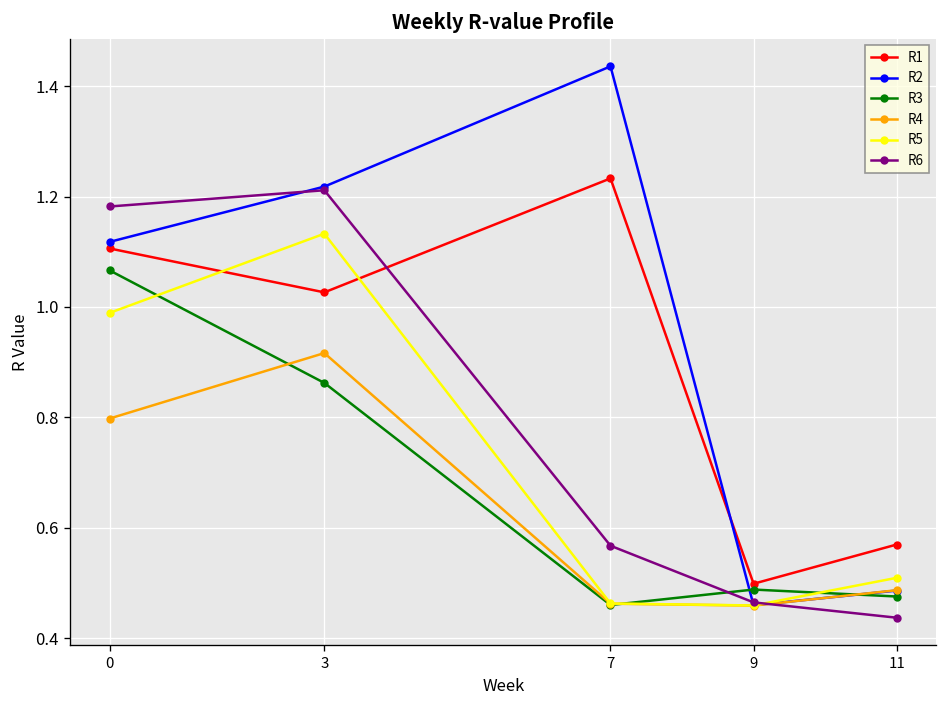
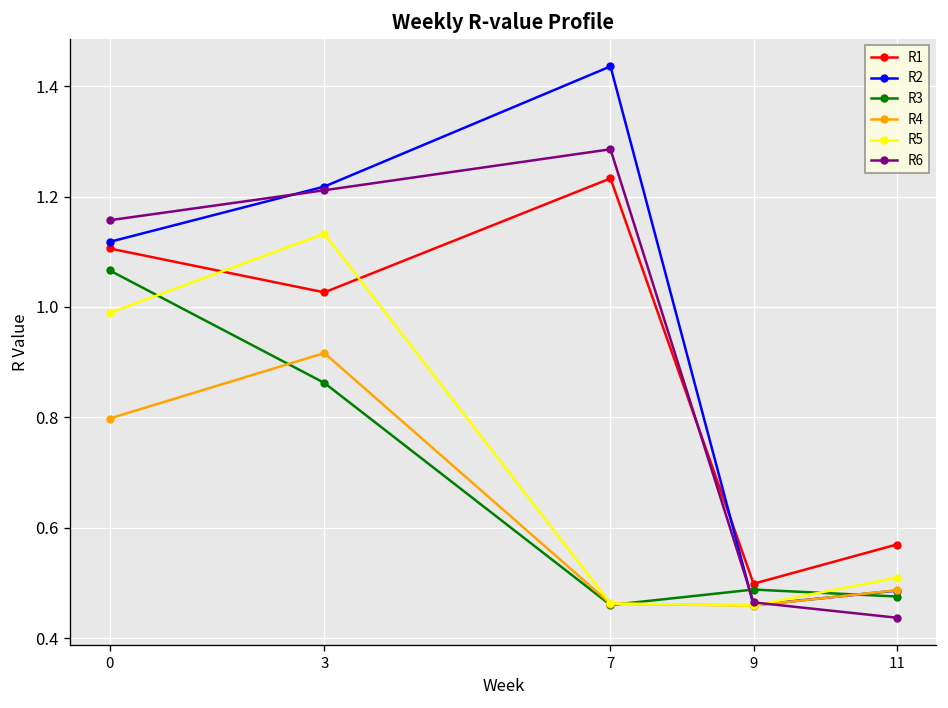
  {
    "R1": {
      "0": 1.11,
      "3": 1.03,
      "7": 1.23,
      "9": 0.50,
      "11": 0.57
    },
    "R2": {
      "0": 1.12,
      "3": 1.22,
      "7": 1.44
    },
    "R3": {
      "0": 1.07,
      "3": 0.86,
      "9": 0.49,
      "11": 0.48
    },
    "R4": {
      "0": 0.80,
      "3": 0.92
    },
    "R5": {
      "0": 0.99,
      "3": 1.13,
      "11": 0.51
    },
    "R6": {
-     "0": 1.18,
+     "0": 1.16,
      "3": 1.21,
-     "7": 0.57,
+     "7": 1.29,
      "11": 0.44
    }
  }
